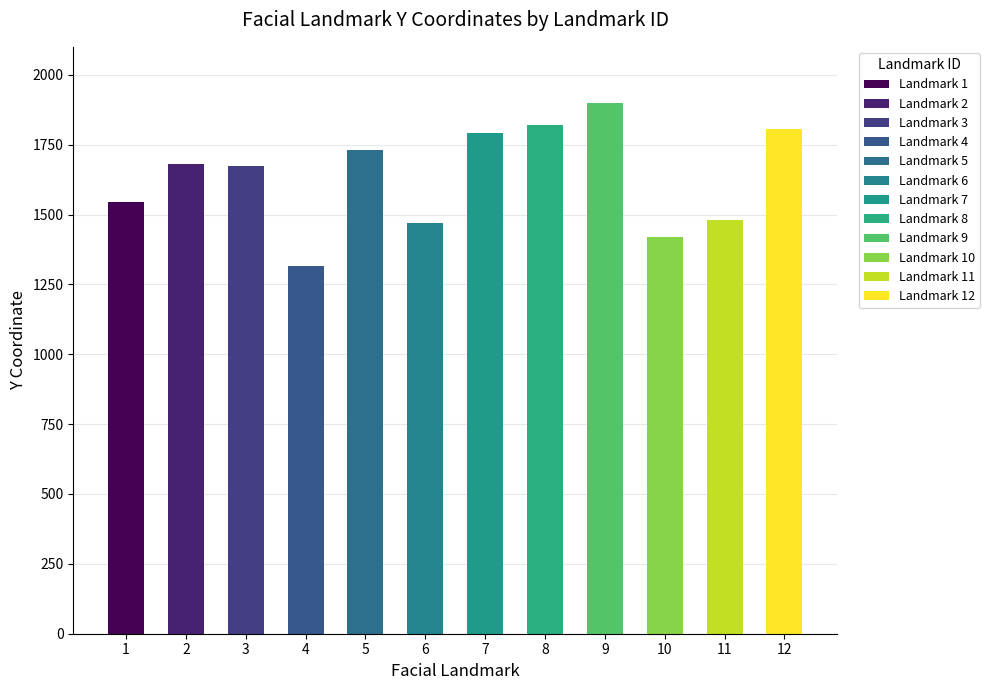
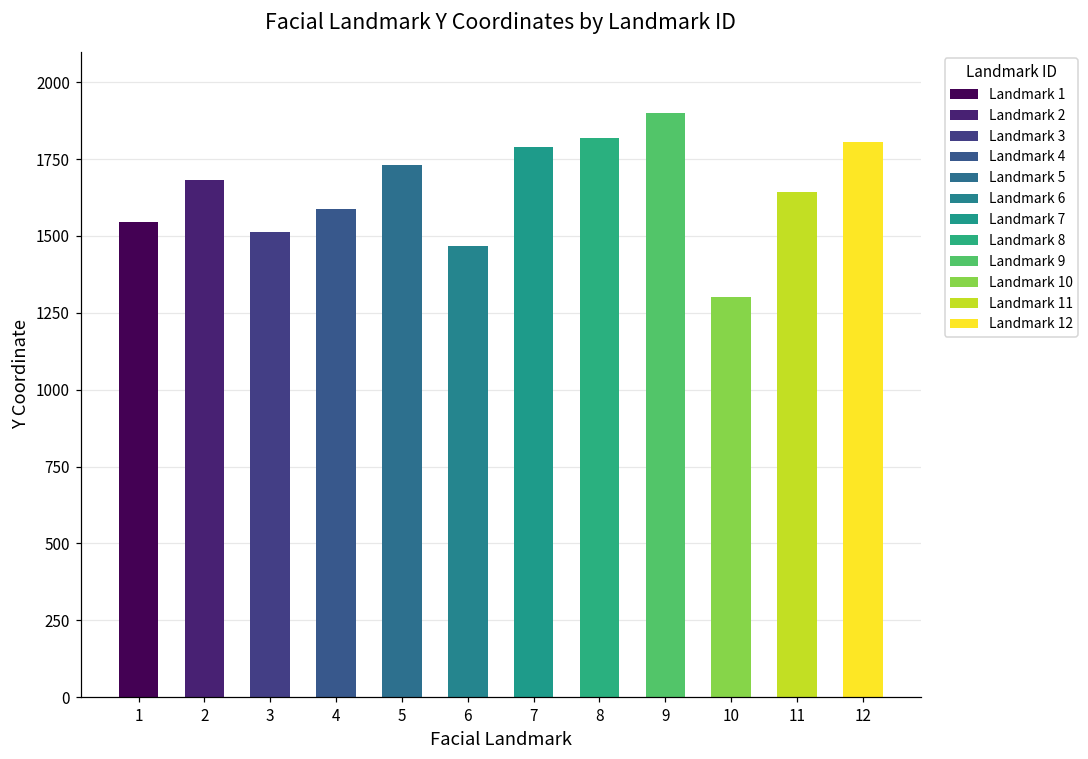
  {
    "1": 1550,
    "2": 1680,
-   "3": 1670,
-   "4": 1320,
+   "3": 1510,
+   "4": 1590,
    "5": 1730,
    "6": 1470,
    "7": 1790,
    "8": 1820,
    "9": 1900,
-   "10": 1420,
-   "11": 1480,
+   "10": 1300,
+   "11": 1640,
    "12": 1810
  }
